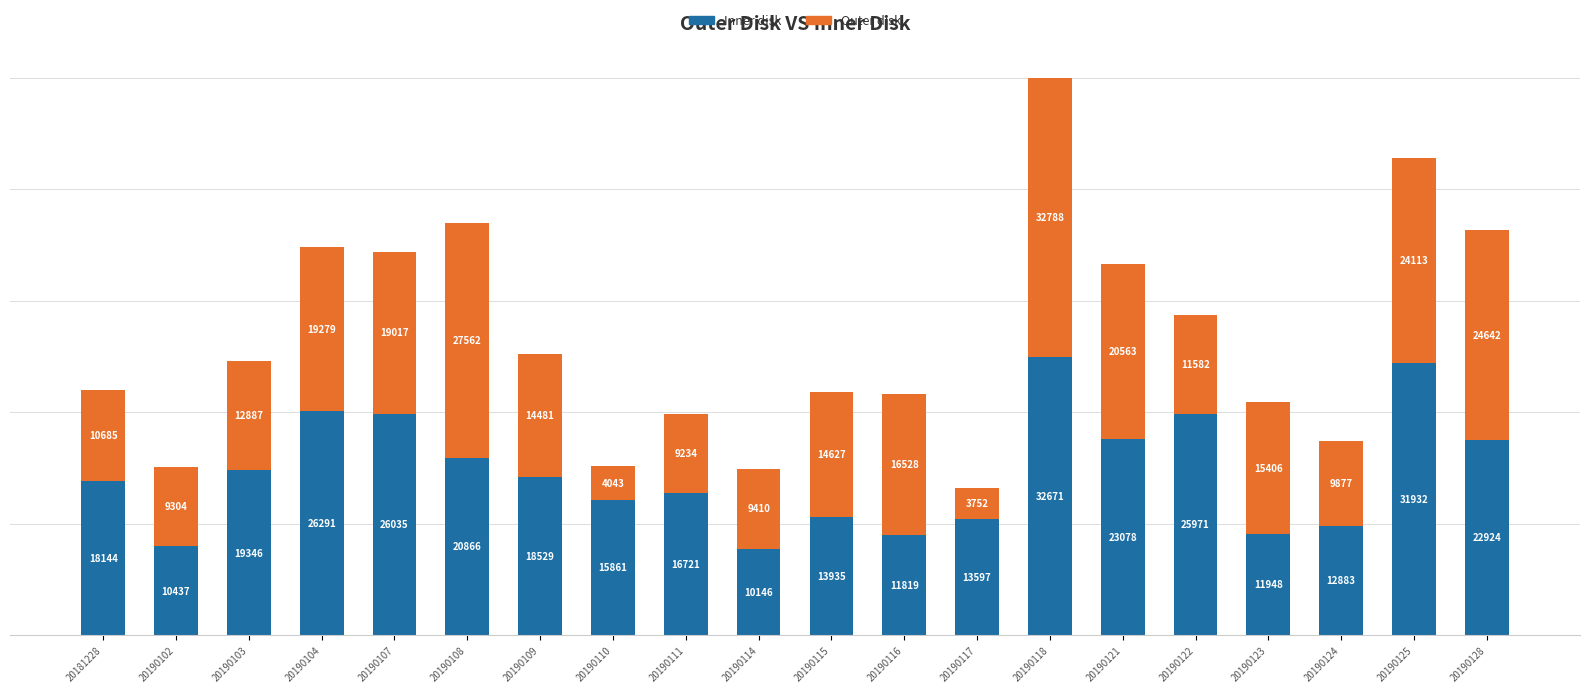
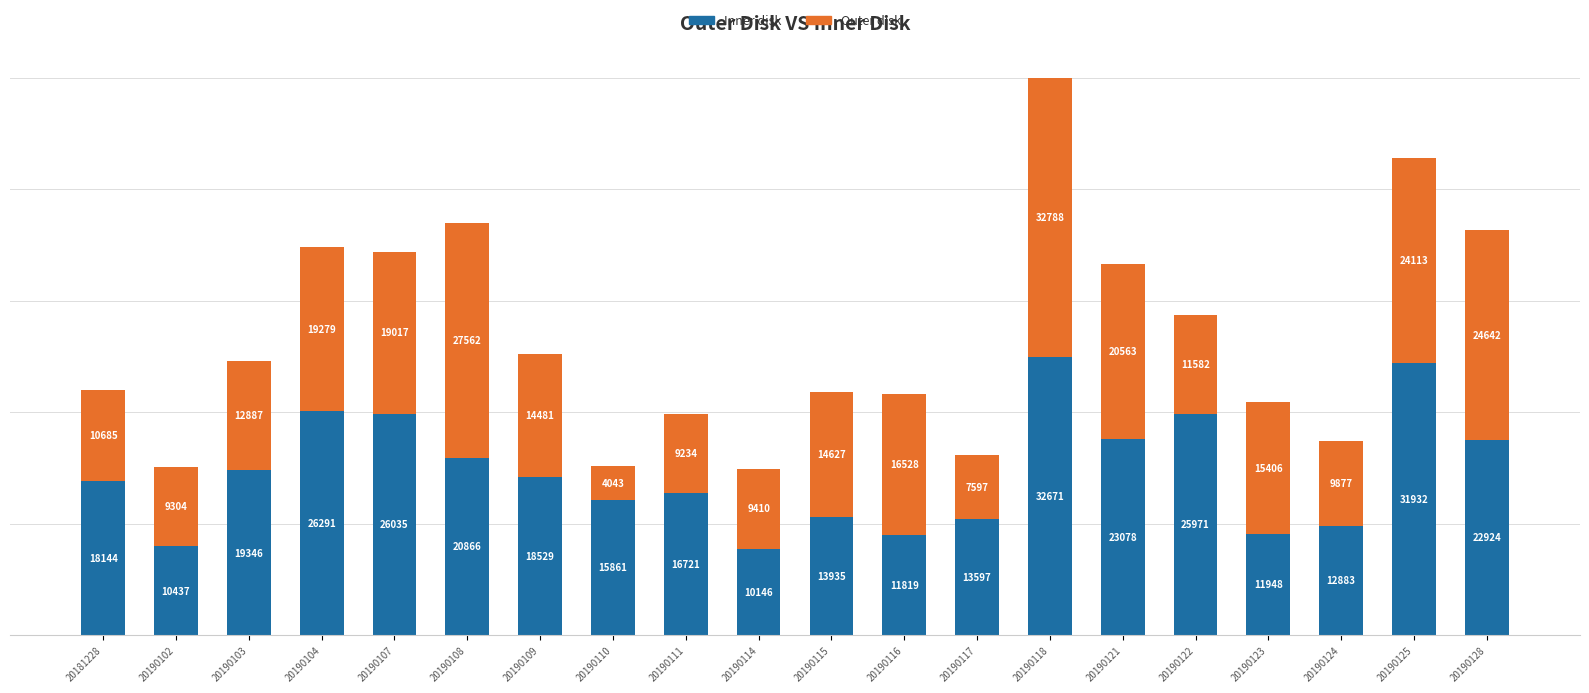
  {
    "Inner disk": {
      "20181228": 18144,
      "20190102": 10437,
      "20190103": 19346,
      "20190104": 26291,
      "20190107": 26035,
      "20190108": 20866,
      "20190109": 18529,
      "20190110": 15861,
      "20190111": 16721,
      "20190114": 10146,
      "20190115": 13935,
      "20190116": 11819,
      "20190117": 13597,
      "20190118": 32671,
      "20190121": 23078,
      "20190122": 25971,
      "20190123": 11948,
      "20190124": 12883,
      "20190125": 31932,
      "20190128": 22924
    },
    "Outer disk": {
      "20181228": 10685,
      "20190102": 9304,
      "20190103": 12887,
      "20190104": 19279,
      "20190107": 19017,
      "20190108": 27562,
      "20190109": 14481,
      "20190110": 4043,
      "20190111": 9234,
      "20190114": 9410,
      "20190115": 14627,
      "20190116": 16528,
-     "20190117": 3752,
+     "20190117": 7597,
      "20190118": 32788,
      "20190121": 20563,
      "20190122": 11582,
      "20190123": 15406,
      "20190124": 9877,
      "20190125": 24113,
      "20190128": 24642
    }
  }
